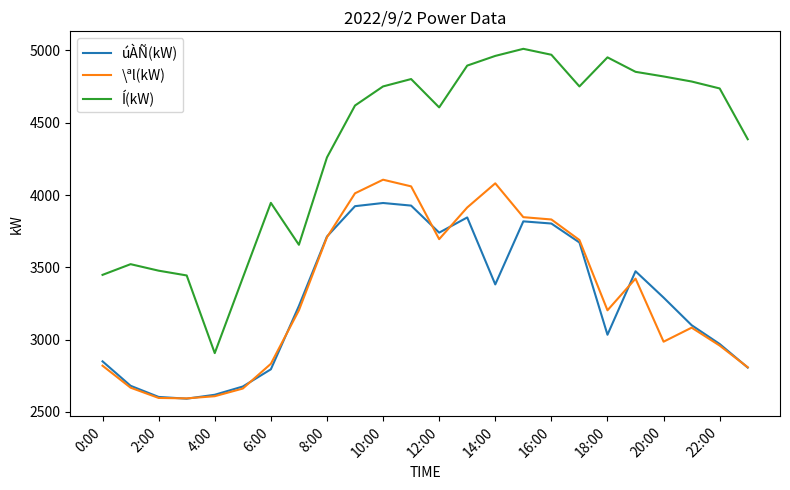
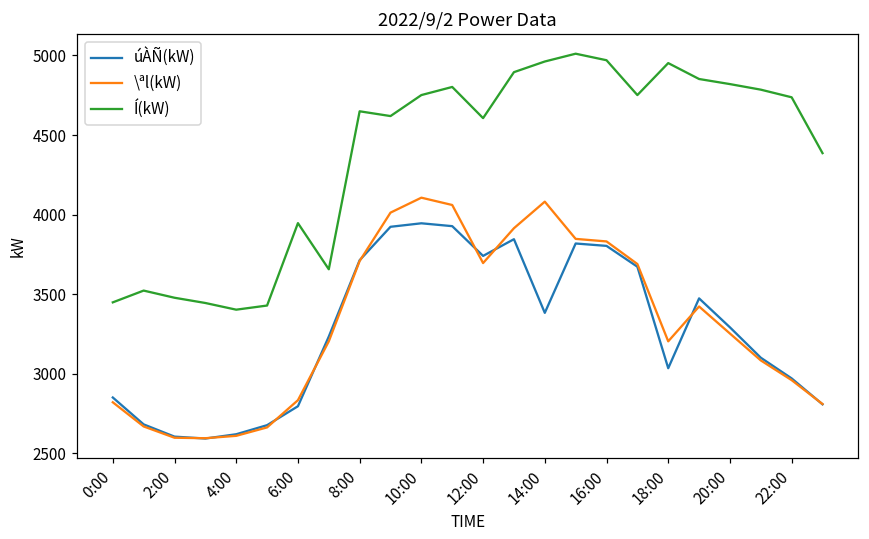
  {
    "úÀÑ(kW)": {
      "0:00": 2850,
      "6:00": 2800,
      "10:00": 3950,
      "12:00": 3740,
      "14:00": 3380,
      "16:00": 3800,
      "18:00": 3030,
      "20:00": 3290
    },
    "\\ªl(kW)": {
      "0:00": 2820,
      "6:00": 2830,
      "10:00": 4110,
      "12:00": 3700,
      "14:00": 4080,
      "16:00": 3830,
      "18:00": 3200,
-     "20:00": 2990
+     "20:00": 3250
    },
    "Í(kW)": {
      "0:00": 3450,
      "2:00": 3480,
-     "4:00": 2910,
+     "4:00": 3400,
      "6:00": 3950,
-     "8:00": 4260,
+     "8:00": 4650,
      "10:00": 4750,
      "12:00": 4610,
      "14:00": 4960,
      "16:00": 4970,
      "18:00": 4950,
      "20:00": 4820,
      "22:00": 4740
    }
  }
